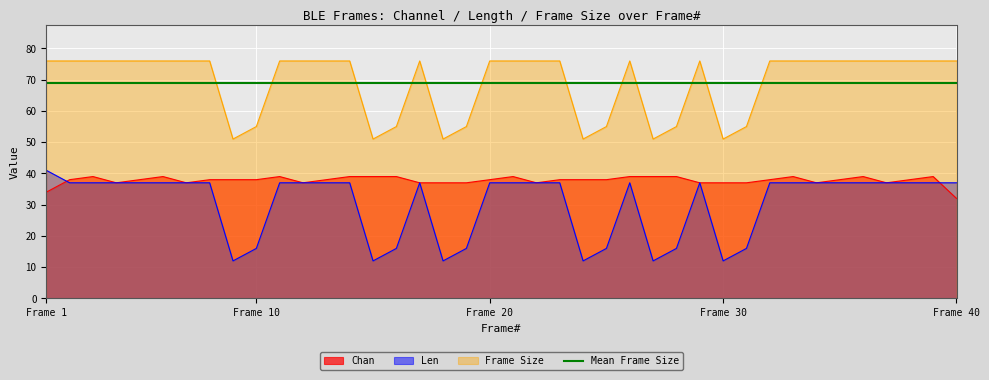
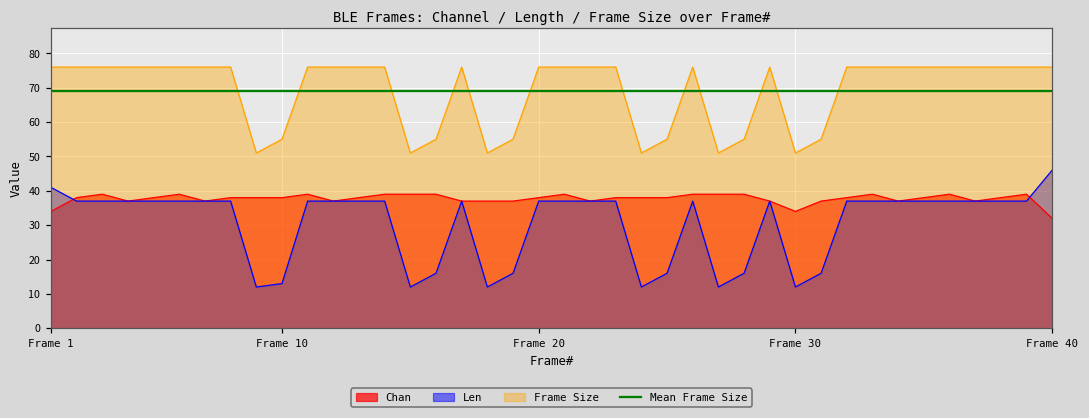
  {
    "Chan": {
      "Frame 1": 34,
      "Frame 10": 38,
      "Frame 20": 38,
-     "Frame 30": 37,
+     "Frame 30": 34,
      "Frame 40": 32
    },
    "Len": {
      "Frame 1": 41,
-     "Frame 10": 16,
+     "Frame 10": 13,
      "Frame 20": 37,
      "Frame 30": 12,
-     "Frame 40": 37
+     "Frame 40": 46
    },
    "Frame Size": {
      "Frame 1": 76,
      "Frame 10": 55,
      "Frame 20": 76,
      "Frame 30": 51,
      "Frame 40": 76
    }
  }
